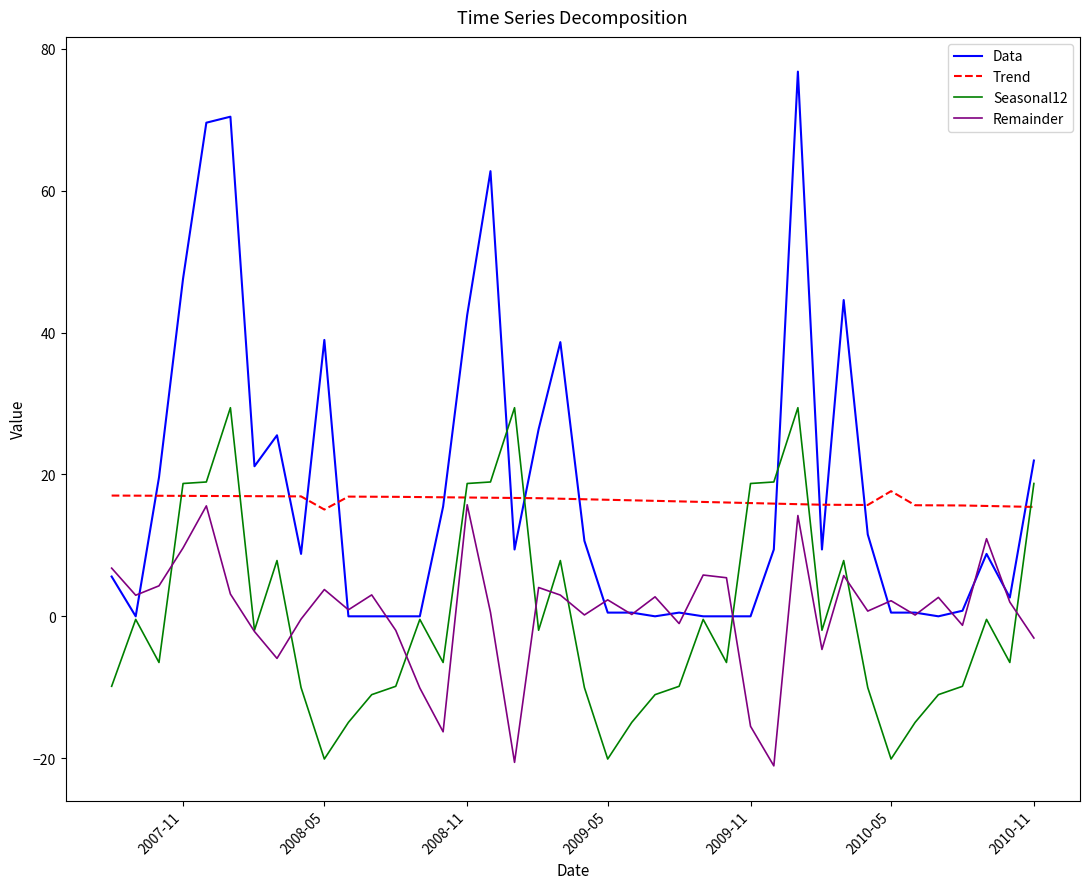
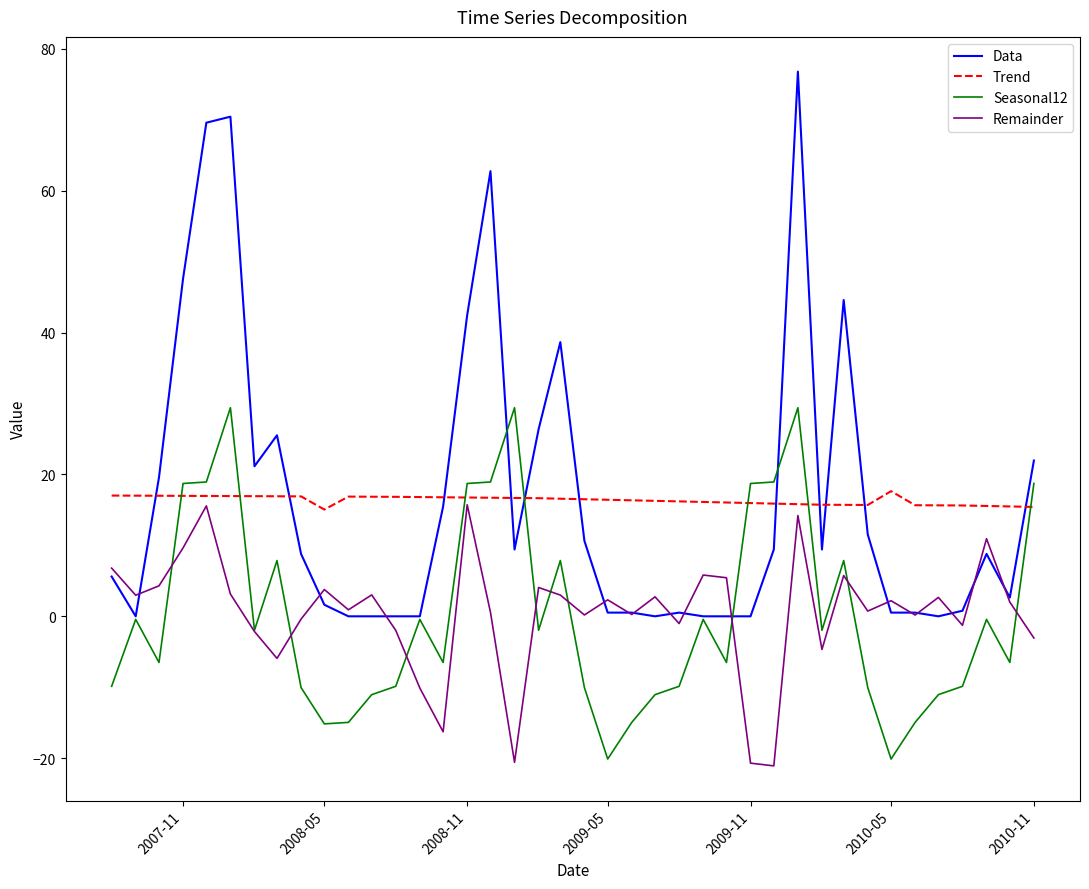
  {
    "Data": {
      "2007-11": 48,
-     "2008-05": 39,
+     "2008-05": 2,
      "2008-11": 42,
      "2009-05": 1,
      "2009-11": 0,
      "2010-05": 1,
      "2010-11": 22
    },
    "Trend": {
      "2007-11": 17,
      "2008-05": 15,
      "2008-11": 17,
      "2009-05": 16,
      "2009-11": 16,
      "2010-05": 18,
      "2010-11": 15
    },
    "Seasonal12": {
      "2007-11": 19,
-     "2008-05": -20,
+     "2008-05": -15,
      "2008-11": 19,
      "2009-05": -20,
      "2009-11": 19,
      "2010-05": -20,
      "2010-11": 19
    },
    "Remainder": {
      "2007-11": 10,
      "2008-05": 4,
      "2008-11": 16,
      "2009-05": 2,
-     "2009-11": -16,
+     "2009-11": -21,
      "2010-05": 2,
      "2010-11": -3
    }
  }
